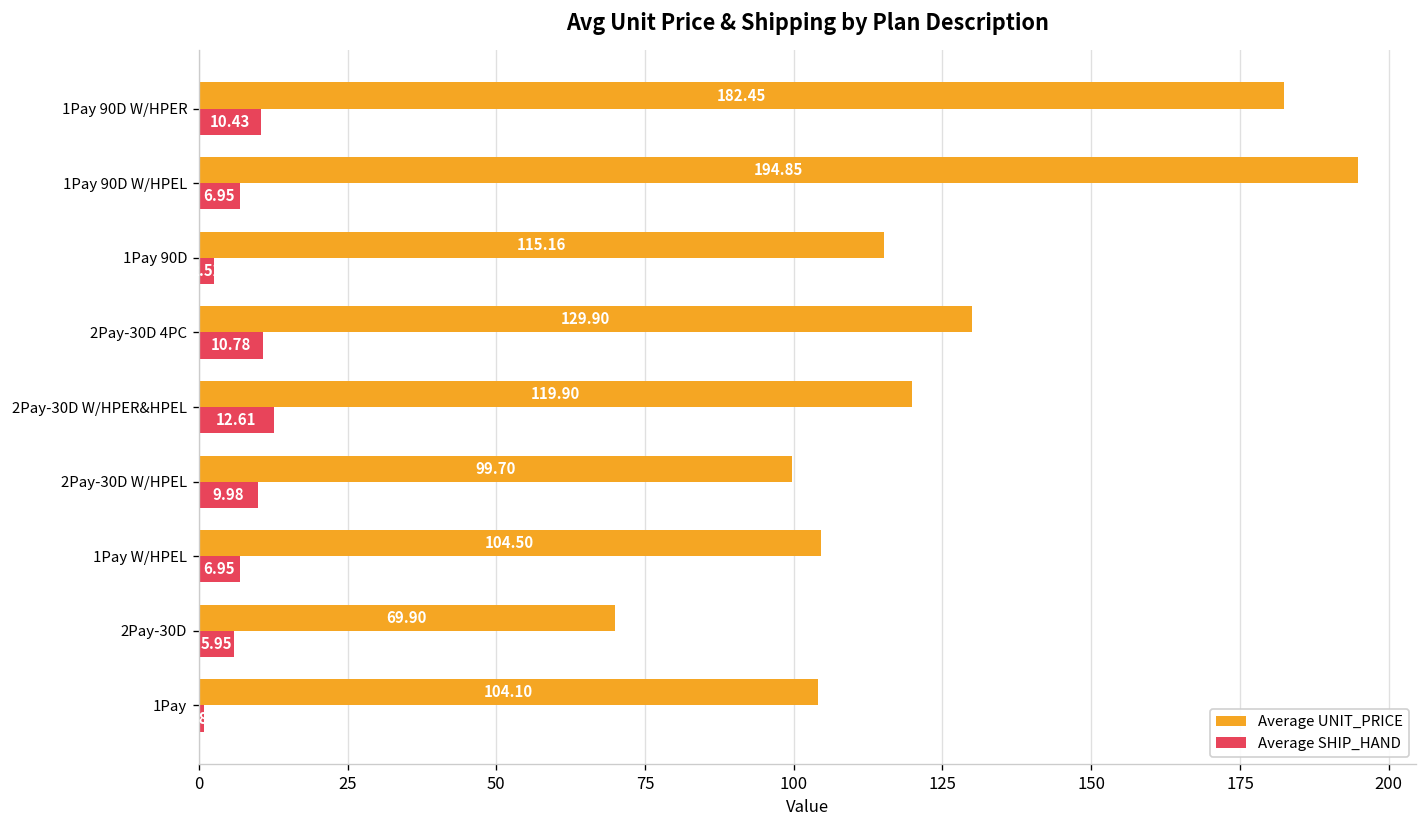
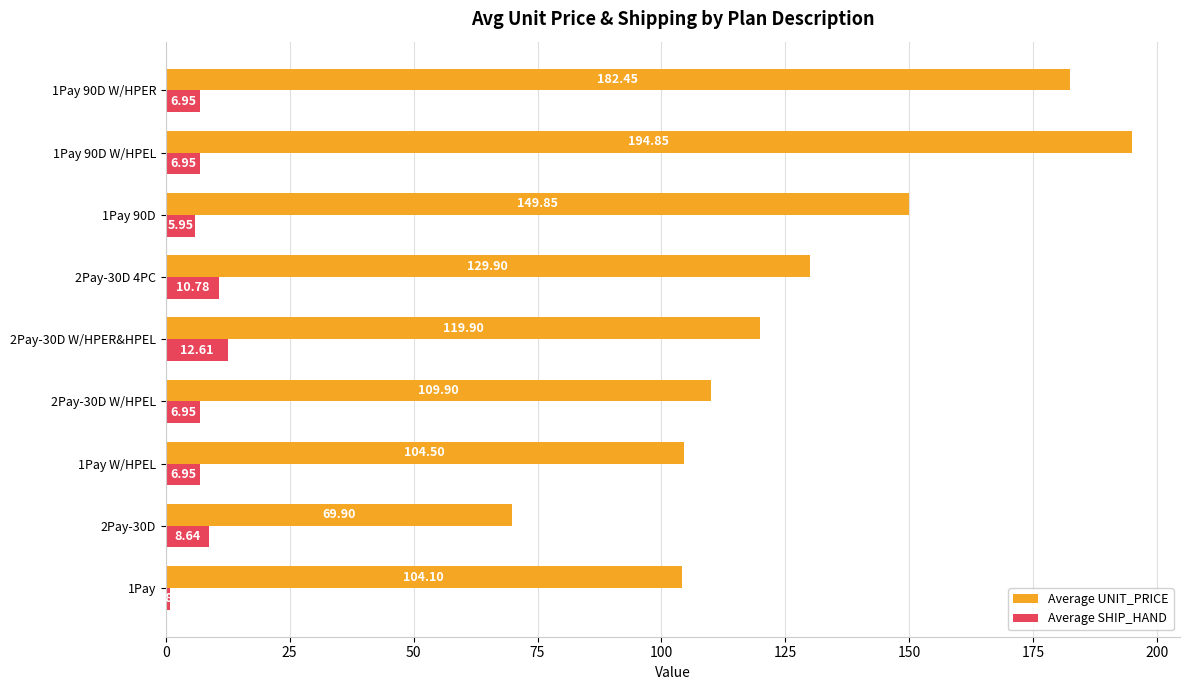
  {
    "Average UNIT_PRICE": {
      "1Pay 90D W/HPER": 182.45,
      "1Pay 90D W/HPEL": 194.85,
-     "1Pay 90D": 115.16,
+     "1Pay 90D": 149.85,
      "2Pay-30D 4PC": 129.90,
      "2Pay-30D W/HPER&HPEL": 119.90,
-     "2Pay-30D W/HPEL": 99.70,
+     "2Pay-30D W/HPEL": 109.90,
      "1Pay W/HPEL": 104.50,
      "2Pay-30D": 69.90,
      "1Pay": 104.10
    },
    "Average SHIP_HAND": {
-     "1Pay 90D W/HPER": 10.43,
+     "1Pay 90D W/HPER": 6.95,
      "1Pay 90D W/HPEL": 6.95,
-     "1Pay 90D": 3,
+     "1Pay 90D": 6,
      "2Pay-30D 4PC": 10.78,
      "2Pay-30D W/HPER&HPEL": 12.61,
-     "2Pay-30D W/HPEL": 9.98,
+     "2Pay-30D W/HPEL": 6.95,
      "1Pay W/HPEL": 6.95,
-     "2Pay-30D": 5.95
+     "2Pay-30D": 8.64
    }
  }
